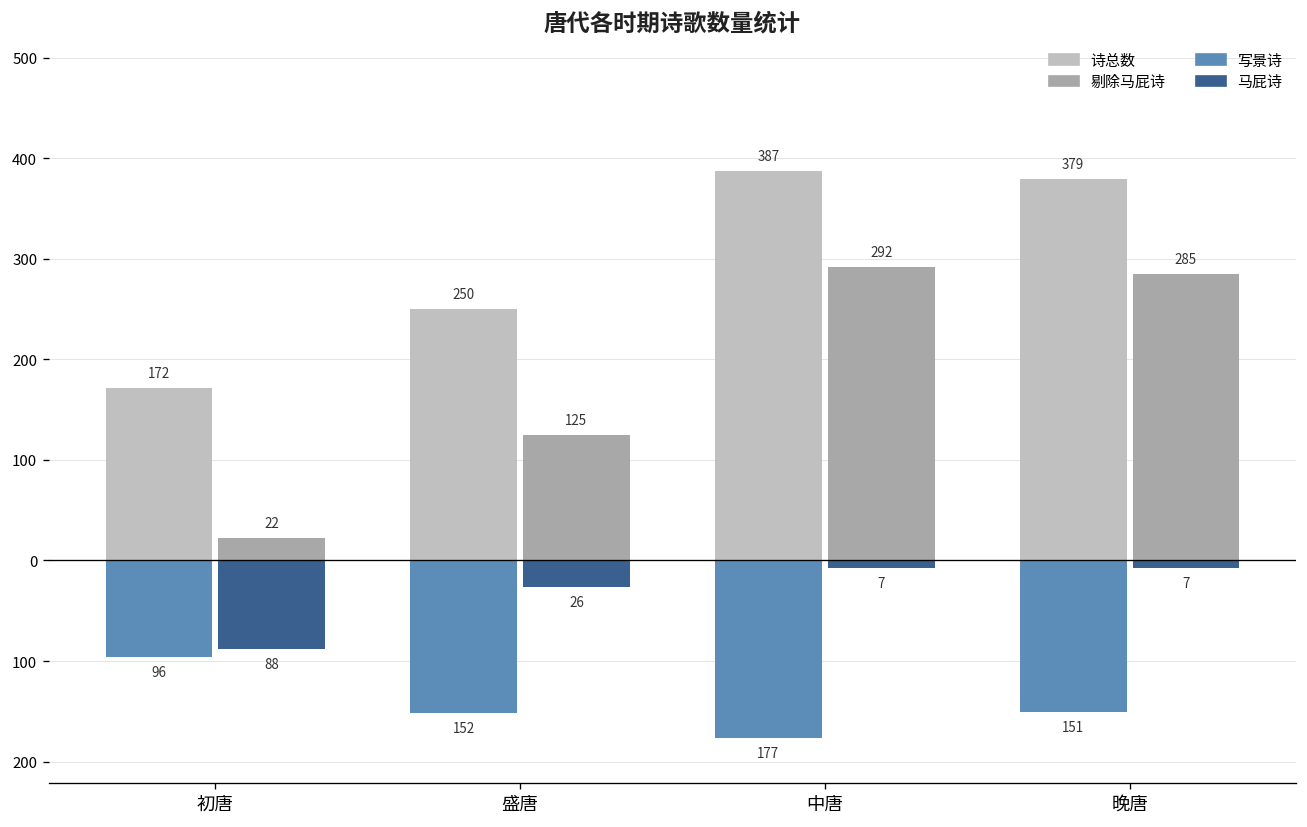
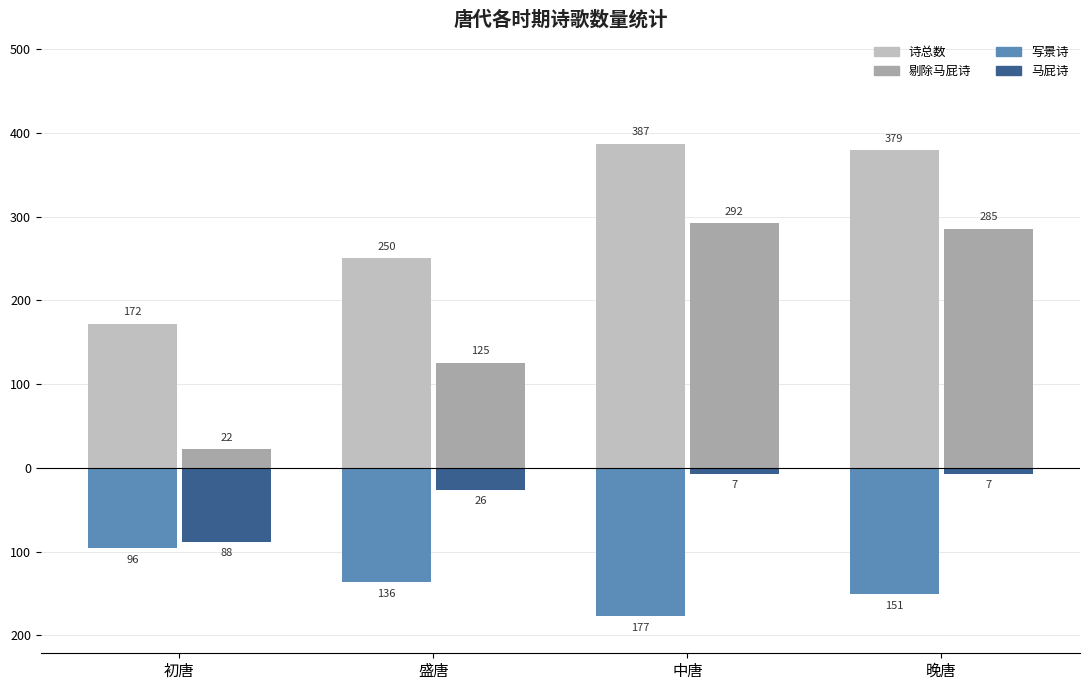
  {
    "写景诗": {
-     "盛唐": 152
+     "盛唐": 136
    }
  }
